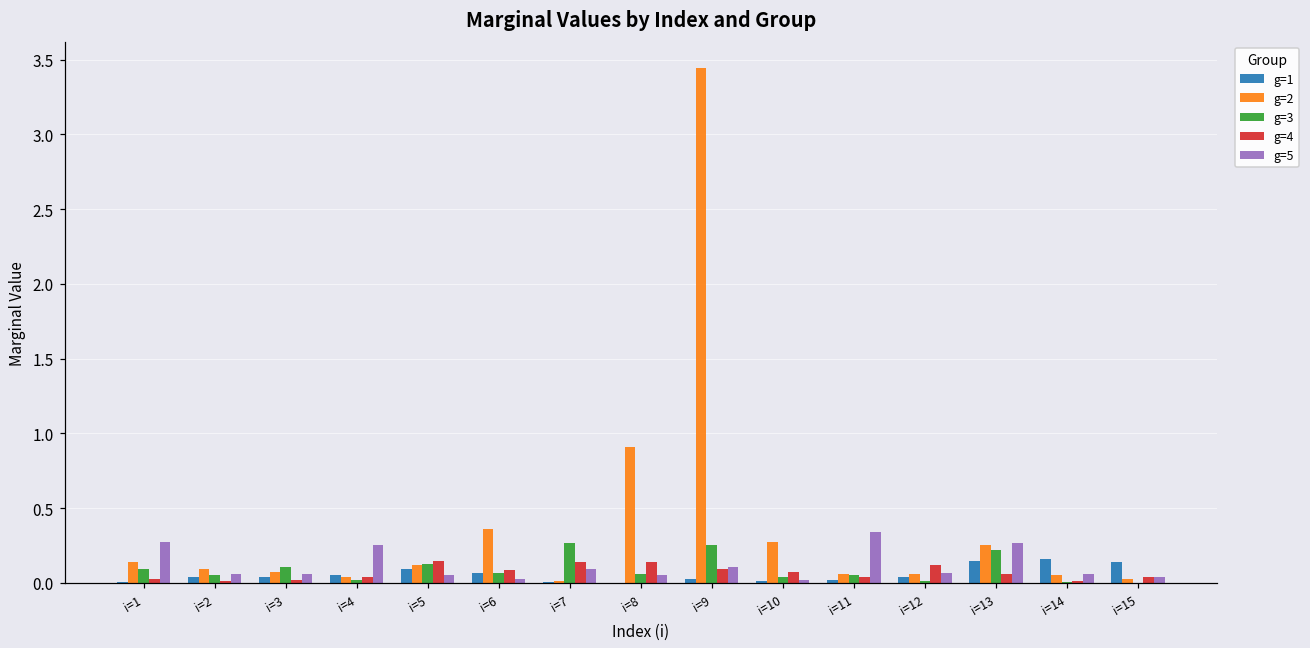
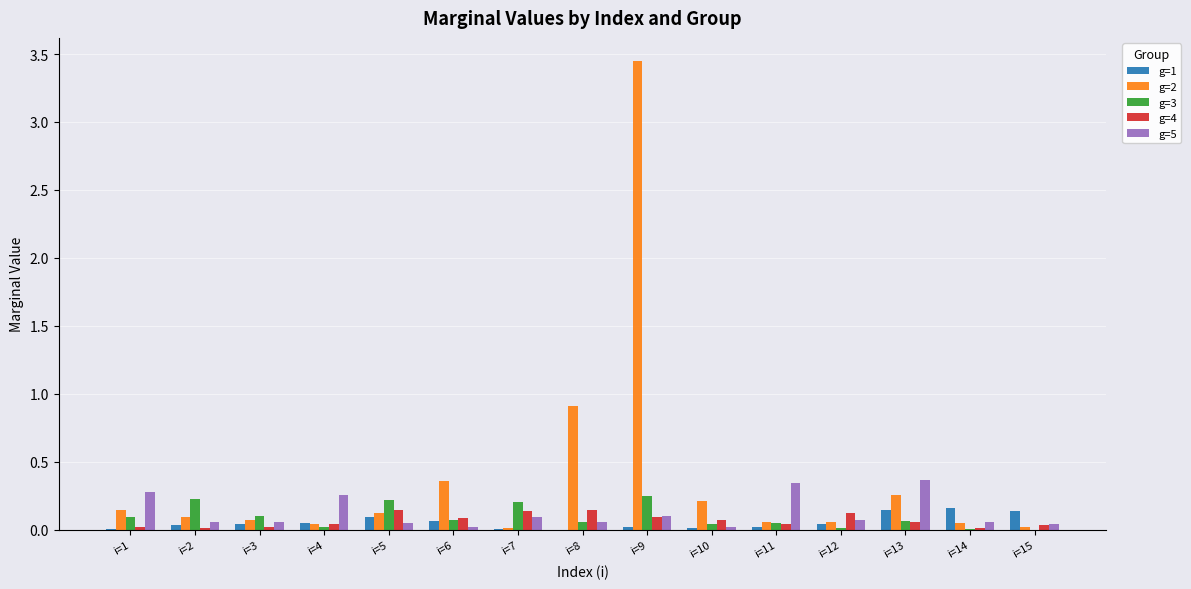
  {
    "g=1": {
      "i=2": 0.04,
      "i=3": 0.04,
      "i=4": 0.05,
      "i=5": 0.09,
      "i=6": 0.06,
      "i=9": 0.02,
      "i=12": 0.04,
      "i=13": 0.15,
      "i=14": 0.16,
      "i=15": 0.14
    },
    "g=2": {
      "i=1": 0.14,
      "i=2": 0.09,
      "i=3": 0.07,
      "i=4": 0.04,
      "i=5": 0.12,
      "i=6": 0.36,
      "i=8": 0.91,
      "i=9": 3.45,
-     "i=10": 0.28,
+     "i=10": 0.21,
      "i=11": 0.06,
      "i=12": 0.06,
      "i=13": 0.25,
      "i=14": 0.05,
      "i=15": 0.02
    },
    "g=3": {
      "i=1": 0.09,
-     "i=2": 0.05,
+     "i=2": 0.23,
      "i=3": 0.10,
      "i=4": 0.02,
-     "i=5": 0.12,
+     "i=5": 0.22,
      "i=6": 0.07,
-     "i=7": 0.27,
+     "i=7": 0.21,
      "i=8": 0.06,
      "i=9": 0.25,
      "i=10": 0.04,
      "i=11": 0.05,
-     "i=13": 0.22
+     "i=13": 0.06
    },
    "g=4": {
      "i=1": 0.02,
      "i=4": 0.04,
      "i=5": 0.15,
      "i=6": 0.08,
      "i=7": 0.14,
      "i=8": 0.14,
      "i=9": 0.09,
      "i=10": 0.07,
      "i=11": 0.04,
      "i=12": 0.12,
      "i=13": 0.06,
      "i=15": 0.04
    },
    "g=5": {
      "i=1": 0.28,
      "i=2": 0.06,
      "i=3": 0.06,
      "i=4": 0.25,
      "i=5": 0.05,
      "i=6": 0.02,
      "i=7": 0.09,
      "i=8": 0.05,
      "i=9": 0.10,
      "i=10": 0.02,
      "i=11": 0.34,
      "i=12": 0.07,
-     "i=13": 0.27,
+     "i=13": 0.37,
      "i=14": 0.06,
      "i=15": 0.04
    }
  }
